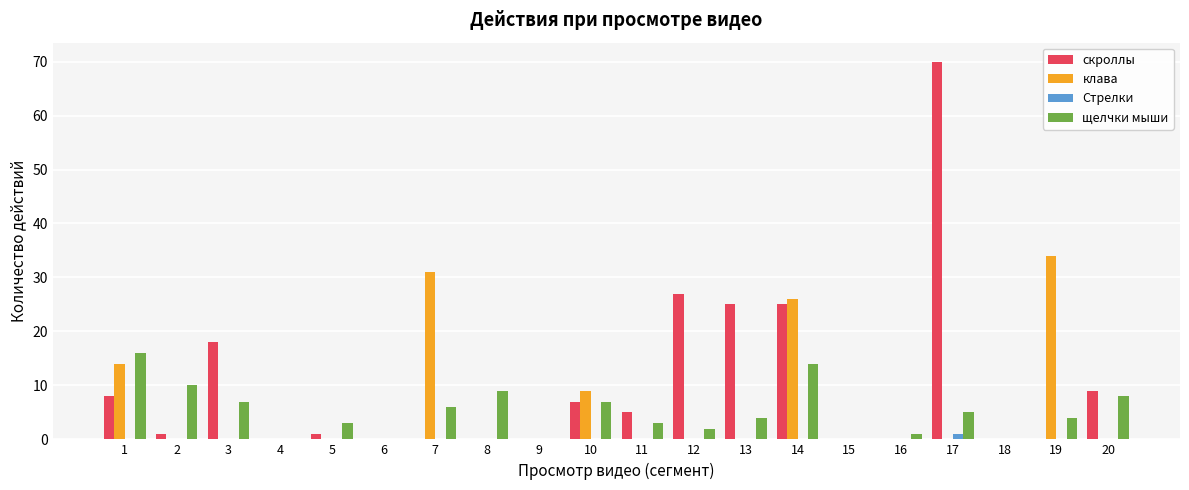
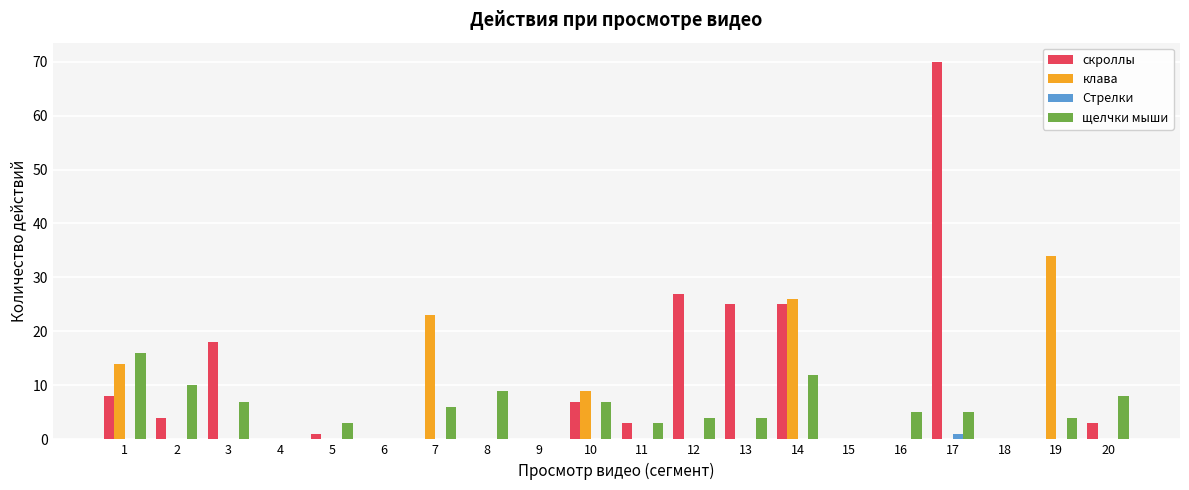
  {
    "скроллы": {
      "1": 8,
-     "2": 1,
+     "2": 4,
      "3": 18,
      "4": 0,
      "5": 1,
      "6": 0,
      "7": 0,
      "8": 0,
      "9": 0,
      "10": 7,
-     "11": 5,
+     "11": 3,
      "12": 27,
      "13": 25,
      "14": 25,
      "15": 0,
      "16": 0,
      "17": 70,
      "18": 0,
      "19": 0,
-     "20": 9
+     "20": 3
    },
    "клава": {
      "1": 14,
      "2": 0,
      "3": 0,
      "4": 0,
      "5": 0,
      "6": 0,
-     "7": 31,
+     "7": 23,
      "8": 0,
      "9": 0,
      "10": 9,
      "11": 0,
      "12": 0,
      "13": 0,
      "14": 26,
      "15": 0,
      "16": 0,
      "17": 0,
      "18": 0,
      "19": 34,
      "20": 0
    },
    "Стрелки": {
      "1": 0,
      "2": 0,
      "3": 0,
      "4": 0,
      "5": 0,
      "6": 0,
      "7": 0,
      "8": 0,
      "9": 0,
      "10": 0,
      "11": 0,
      "12": 0,
      "13": 0,
      "14": 0,
      "15": 0,
      "16": 0,
      "17": 1,
      "18": 0,
      "19": 0,
      "20": 0
    },
    "щелчки мыши": {
      "1": 16,
      "2": 10,
      "3": 7,
      "4": 0,
      "5": 3,
      "6": 0,
      "7": 6,
      "8": 9,
      "9": 0,
      "10": 7,
      "11": 3,
-     "12": 2,
+     "12": 4,
      "13": 4,
-     "14": 14,
+     "14": 12,
      "15": 0,
-     "16": 1,
+     "16": 5,
      "17": 5,
      "18": 0,
      "19": 4,
      "20": 8
    }
  }
